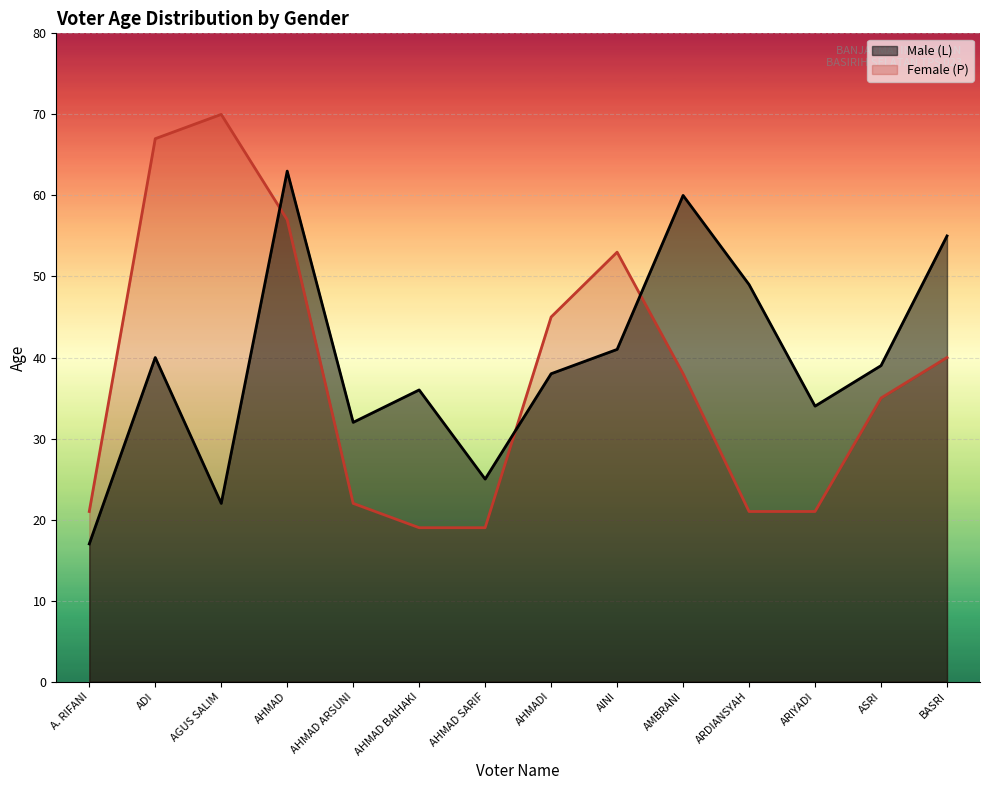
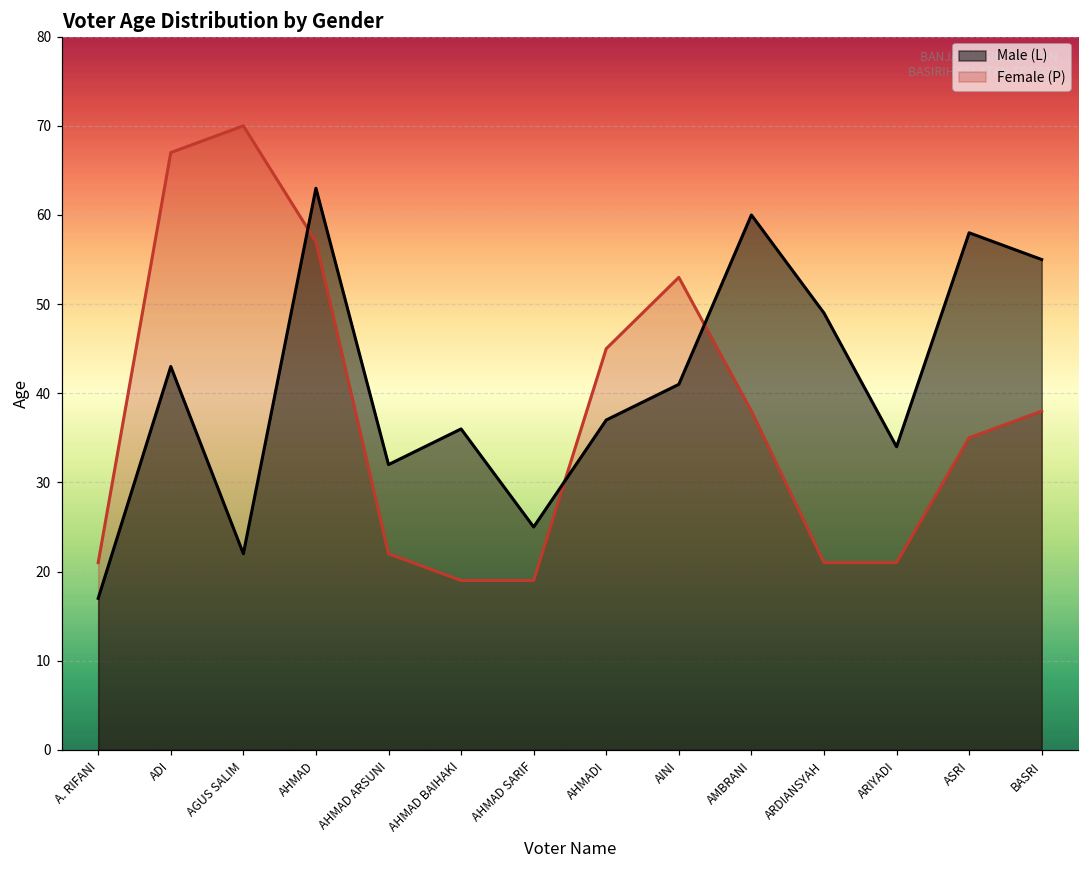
  {
    "Male (L)": {
      "A. RIFANI": 17,
-     "ADI": 40,
+     "ADI": 43,
      "AGUS SALIM": 22,
      "AHMAD": 63,
      "AHMAD ARSUNI": 32,
      "AHMAD BAIHAKI": 36,
      "AHMAD SARIF": 25,
-     "AHMADI": 38,
+     "AHMADI": 37,
      "AINI": 41,
      "AMBRANI": 60,
      "ARDIANSYAH": 49,
      "ARIYADI": 34,
-     "ASRI": 39,
+     "ASRI": 58,
      "BASRI": 55
    },
    "Female (P)": {
      "A. RIFANI": 21,
      "ADI": 67,
      "AGUS SALIM": 70,
      "AHMAD": 57,
      "AHMAD ARSUNI": 22,
      "AHMAD BAIHAKI": 19,
      "AHMAD SARIF": 19,
      "AHMADI": 45,
      "AINI": 53,
      "AMBRANI": 38,
      "ARDIANSYAH": 21,
      "ARIYADI": 21,
      "ASRI": 35,
-     "BASRI": 40
+     "BASRI": 38
    }
  }
